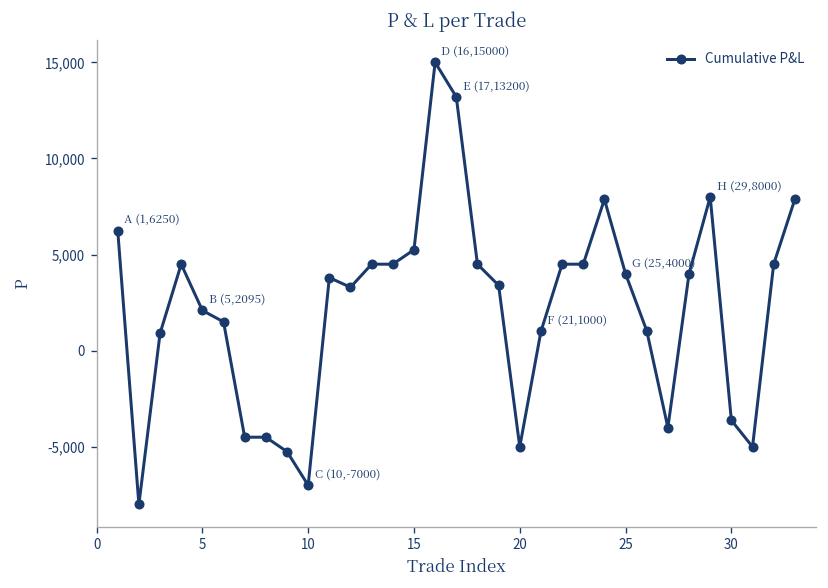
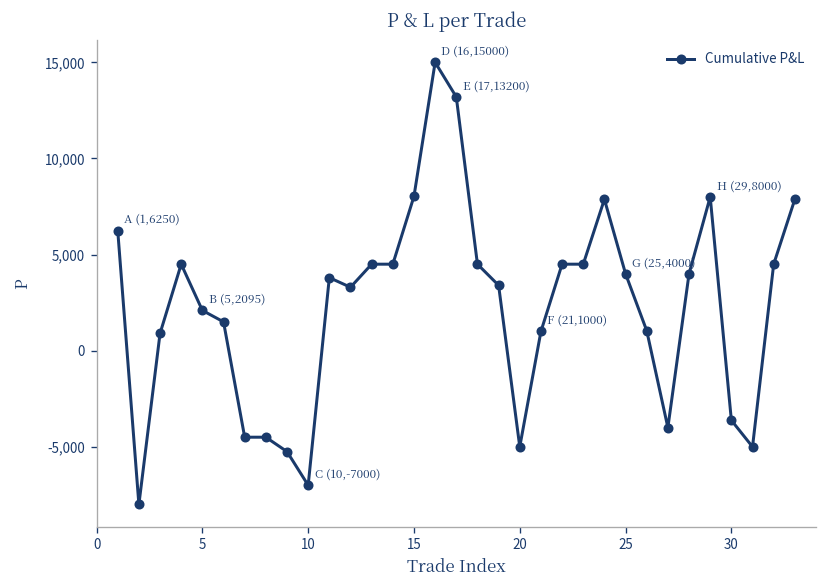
  {
-   "15": "5,300",
+   "15": "8,000",
    "20": "-5,000",
    "25": "4,000",
    "30": "-3,600"
  }
